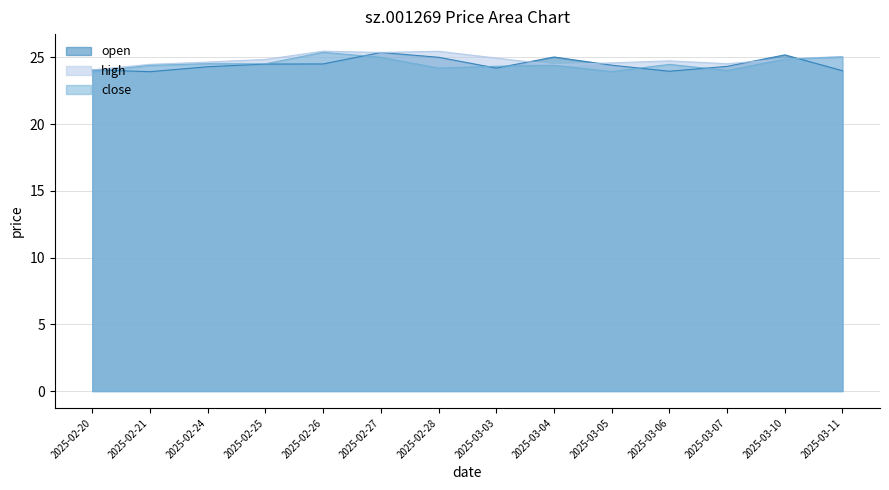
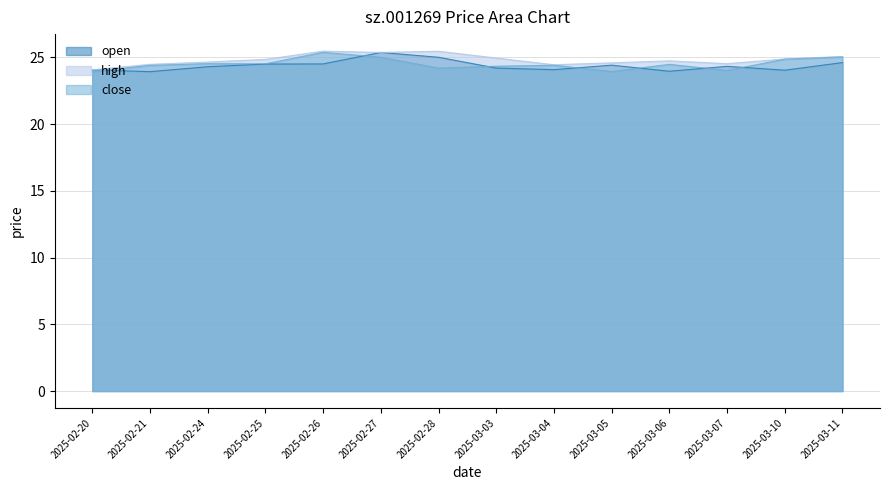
  {
    "open": {
      "2025-02-21": 23.9,
      "2025-02-24": 24.3,
      "2025-02-26": 24.5,
      "2025-02-28": 25.0,
-     "2025-03-04": 25.0,
+     "2025-03-04": 24.1,
      "2025-03-06": 24.0,
      "2025-03-07": 24.3,
-     "2025-03-10": 25.2,
-     "2025-03-11": 24.0
+     "2025-03-10": 24.0,
+     "2025-03-11": 24.6
    }
  }
